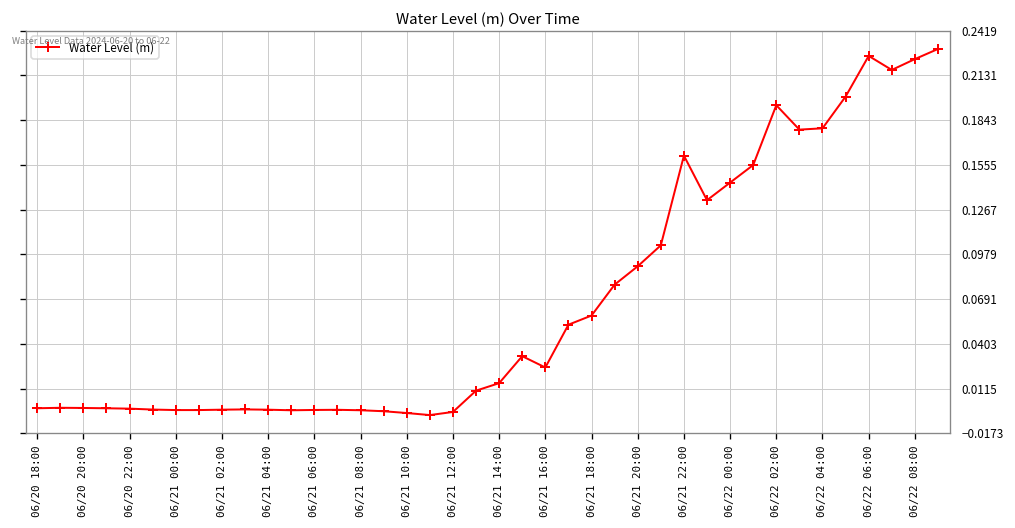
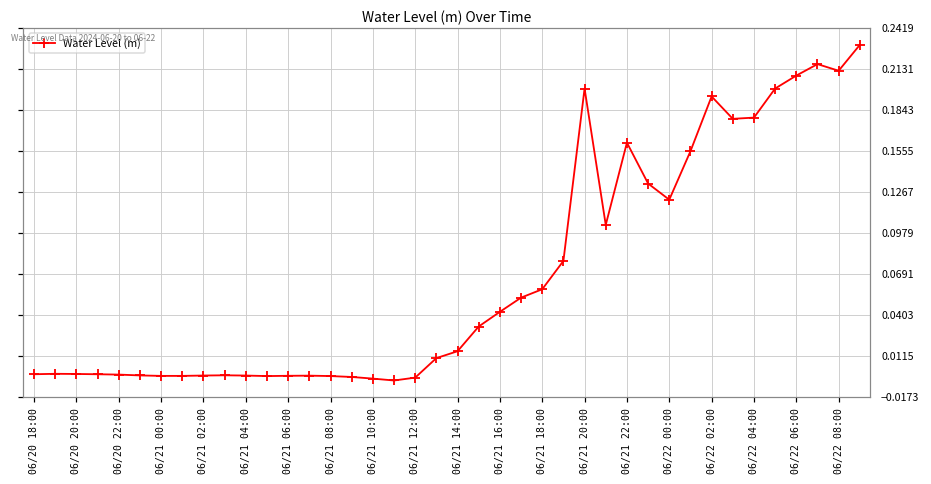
  {
    "06/20 18:00": -0.001,
    "06/20 20:00": -0.001,
    "06/20 22:00": -0.001,
    "06/21 00:00": -0.002,
    "06/21 02:00": -0.002,
    "06/21 04:00": -0.002,
    "06/21 06:00": -0.002,
    "06/21 08:00": -0.002,
    "06/21 10:00": -0.004,
    "06/21 12:00": -0.004,
    "06/21 14:00": 0.015,
-   "06/21 16:00": 0.025,
+   "06/21 16:00": 0.043,
    "06/21 18:00": 0.059,
-   "06/21 20:00": 0.090,
+   "06/21 20:00": 0.199,
    "06/21 22:00": 0.161,
-   "06/22 00:00": 0.144,
+   "06/22 00:00": 0.121,
    "06/22 02:00": 0.194,
    "06/22 04:00": 0.179,
-   "06/22 06:00": 0.226,
-   "06/22 08:00": 0.224
+   "06/22 06:00": 0.209,
+   "06/22 08:00": 0.212
  }
